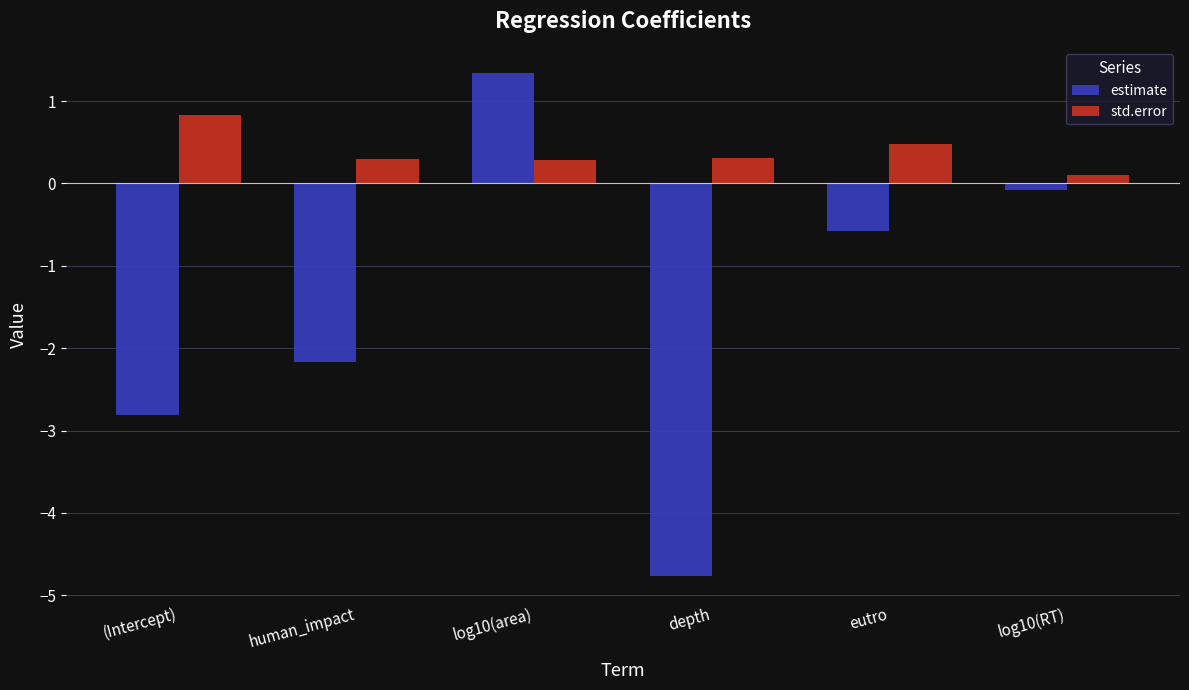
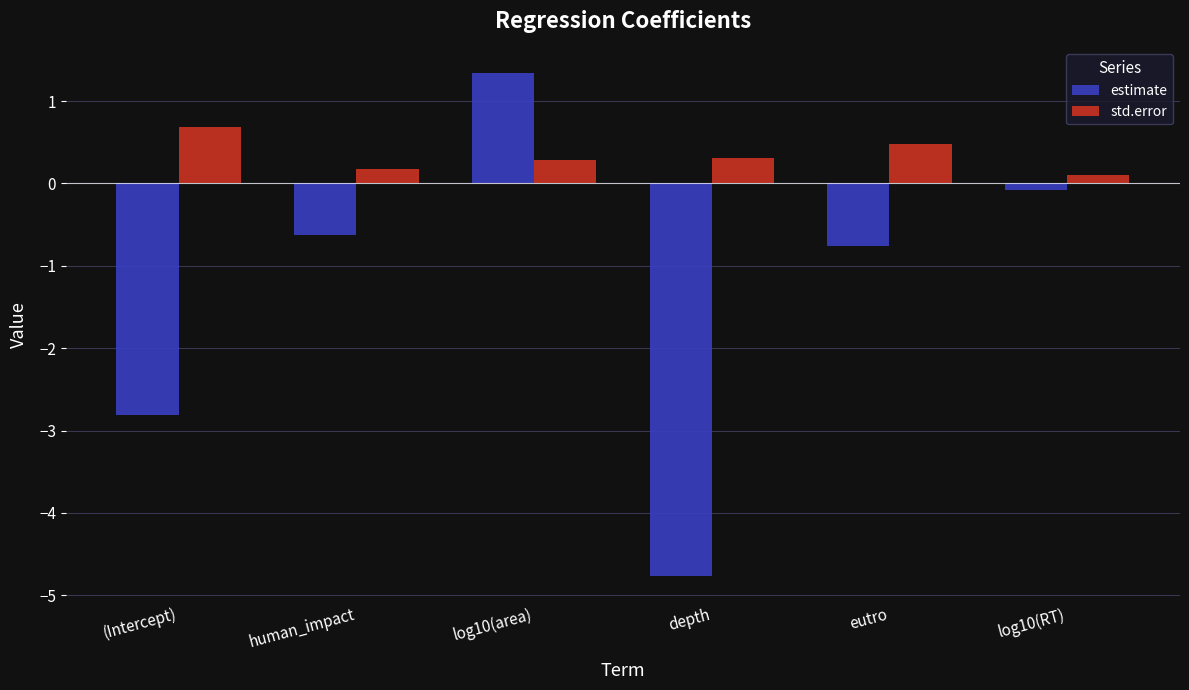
  {
    "estimate": {
      "(Intercept)": -2.8,
-     "human_impact": -2.2,
+     "human_impact": -0.6,
      "log10(area)": 1.3,
      "depth": -4.8,
-     "eutro": -0.6,
+     "eutro": -0.8,
      "log10(RT)": -0.1
    },
    "std.error": {
-     "(Intercept)": 0.8,
-     "human_impact": 0.3,
+     "(Intercept)": 0.7,
+     "human_impact": 0.2,
      "log10(area)": 0.3,
      "depth": 0.3,
      "eutro": 0.5,
      "log10(RT)": 0.1
    }
  }
